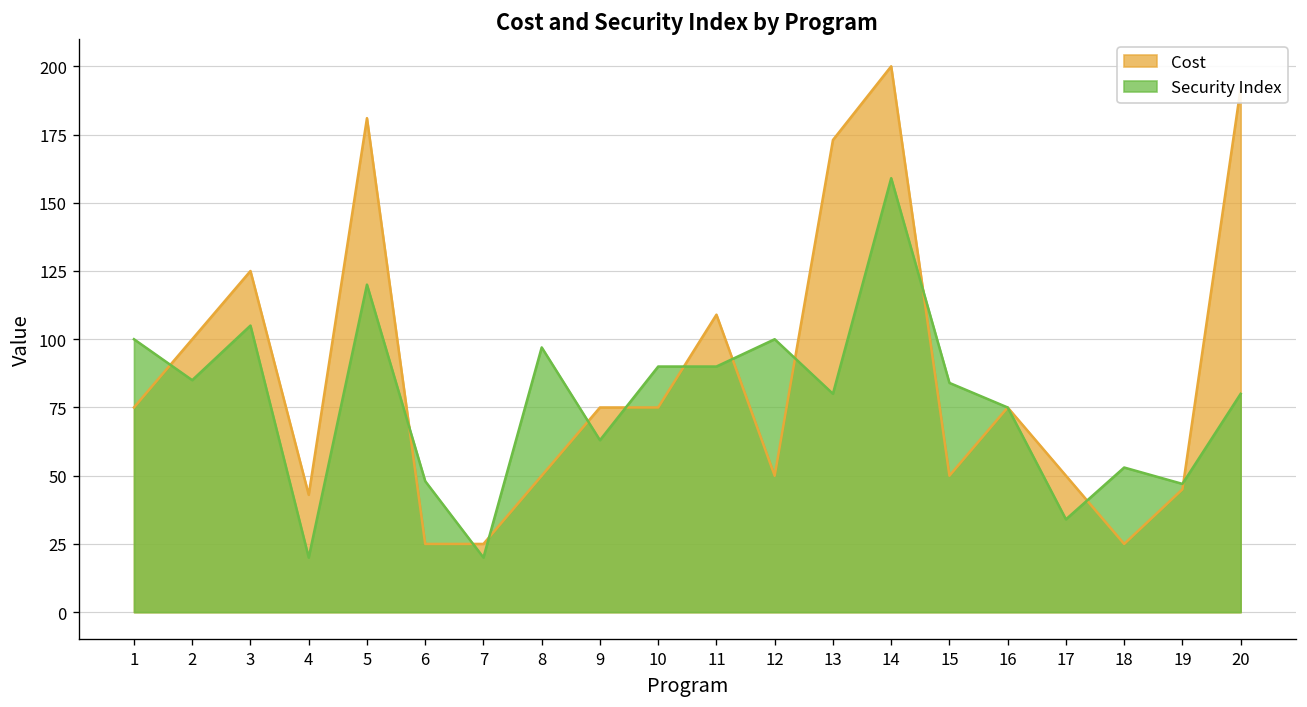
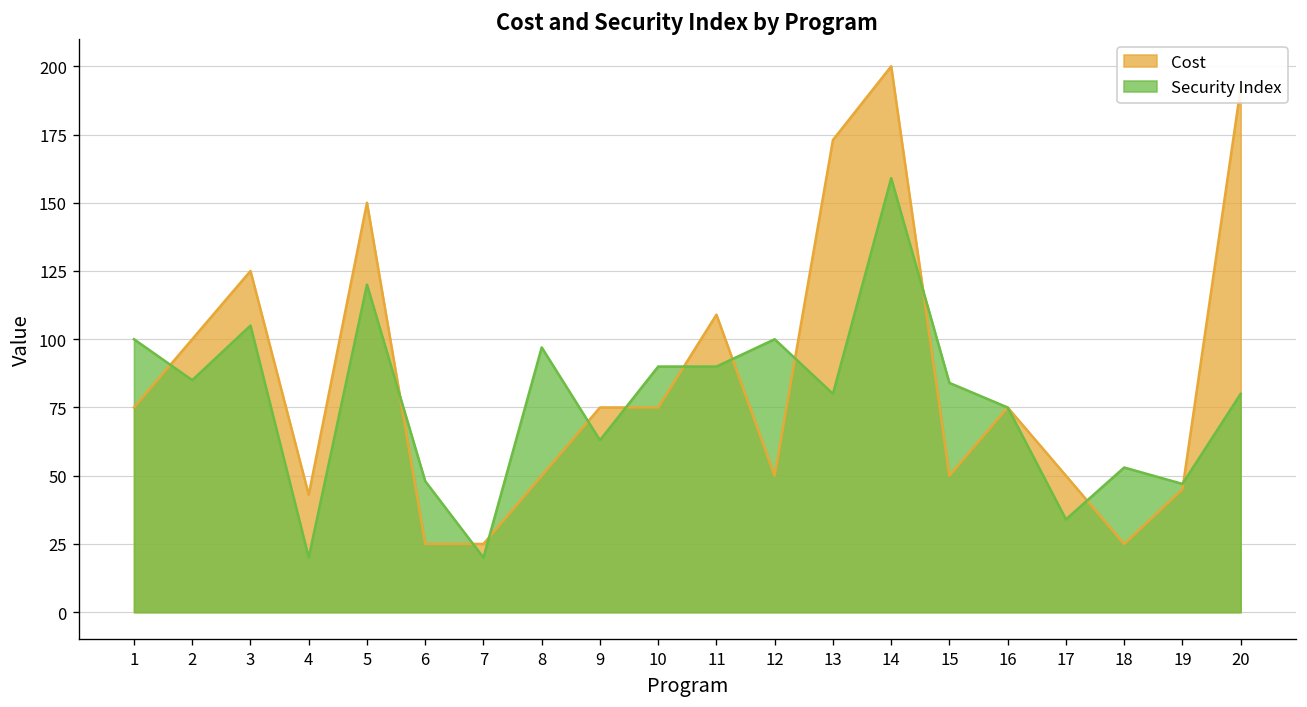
  {
    "Cost": {
      "1": 75,
      "2": 100,
      "3": 125,
      "4": 43,
-     "5": 181,
+     "5": 150,
      "6": 25,
      "7": 25,
      "8": 50,
      "9": 75,
      "10": 75,
      "11": 109,
      "12": 50,
      "13": 173,
      "14": 200,
      "15": 50,
      "17": 50,
      "18": 25,
      "19": 45
    },
    "Security Index": {
      "1": 100,
      "2": 85,
      "3": 105,
      "4": 20,
      "5": 120,
      "6": 48,
      "7": 20,
      "8": 97,
      "9": 63,
      "10": 90,
      "11": 90,
      "12": 100,
      "13": 80,
      "14": 159,
      "15": 84,
      "17": 34,
      "18": 53,
      "19": 47,
      "20": 80
    }
  }
